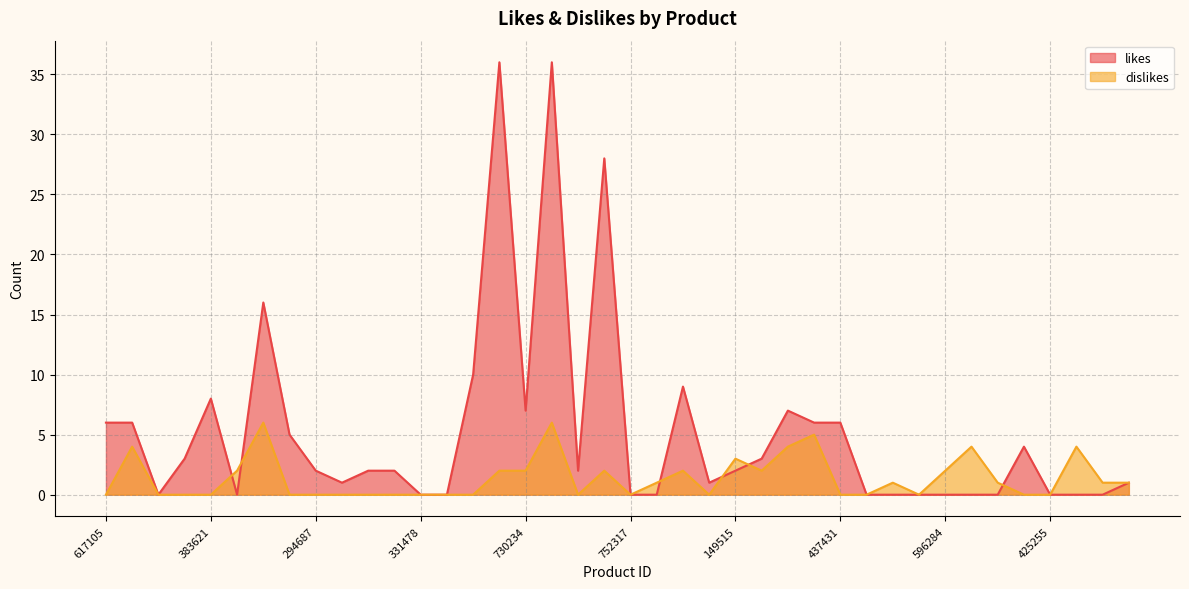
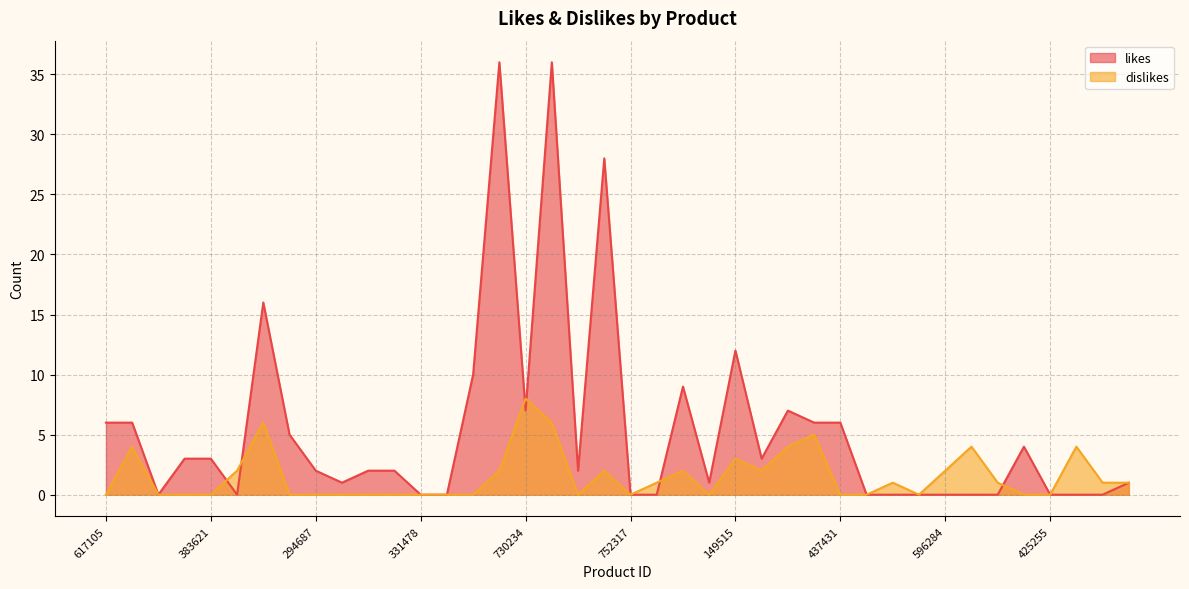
  {
    "likes": {
      "617105": 6,
-     "383621": 8,
+     "383621": 3,
      "294687": 2,
      "730234": 7,
-     "149515": 2,
+     "149515": 12,
      "437431": 6,
      "596284": 0
    },
    "dislikes": {
      "617105": 0,
      "383621": 0,
      "294687": 0,
-     "730234": 2,
+     "730234": 8,
      "149515": 3,
      "437431": 0,
      "596284": 2
    }
  }
